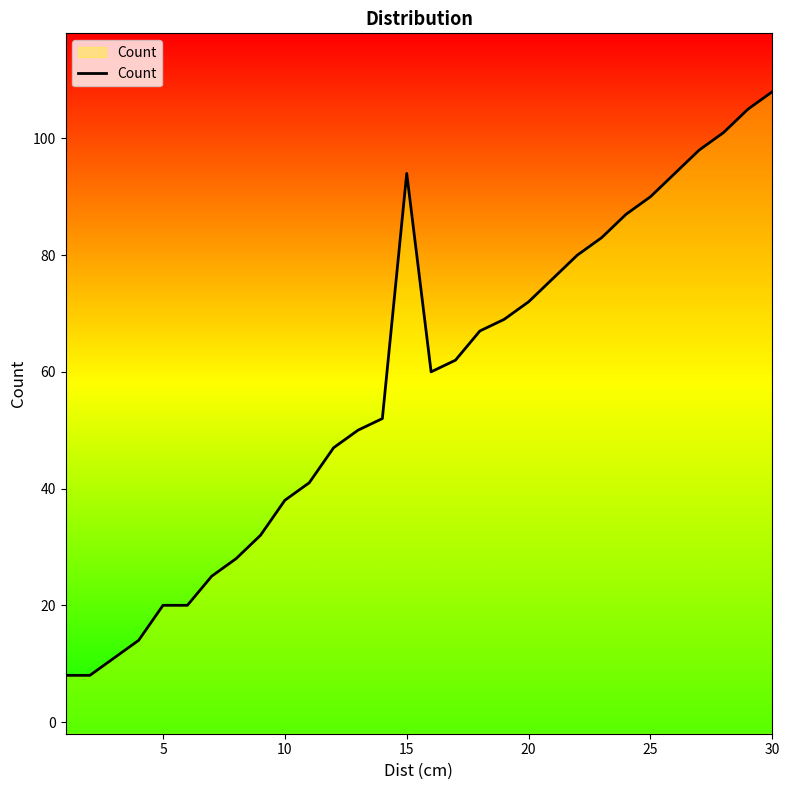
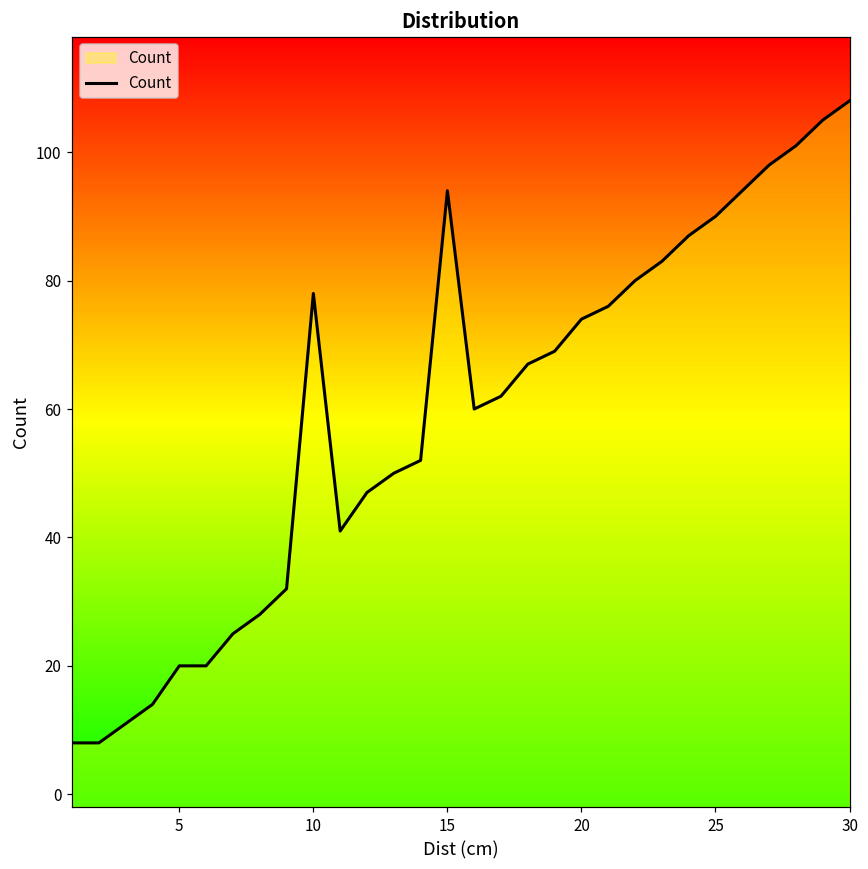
  {
    "5": 20,
-   "10": 38,
+   "10": 78,
    "15": 94,
-   "20": 72,
+   "20": 74,
    "25": 90,
    "30": 108
  }
